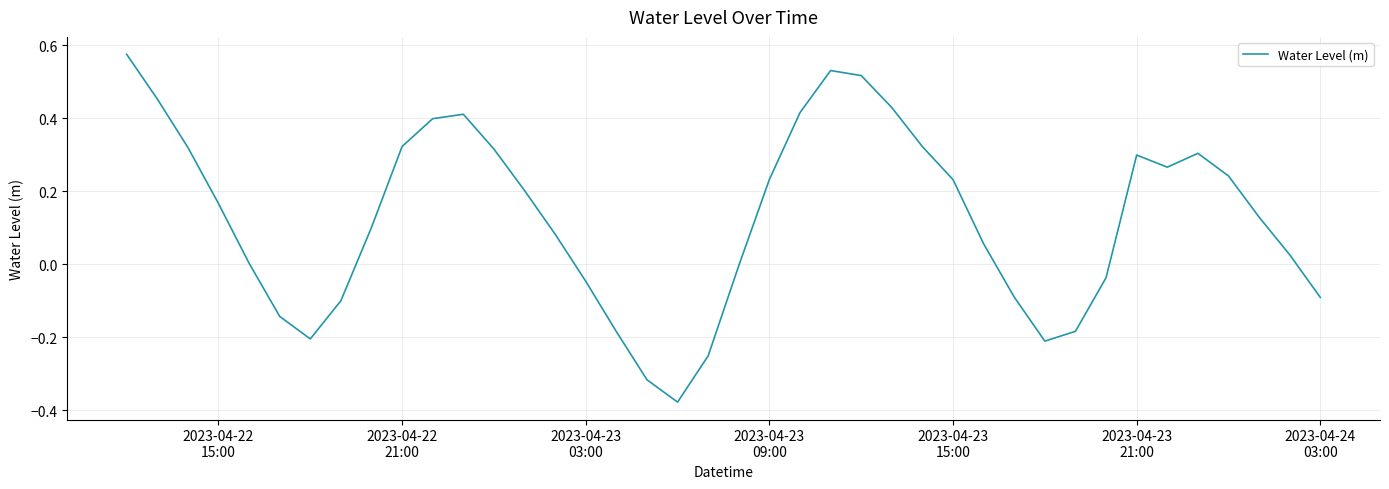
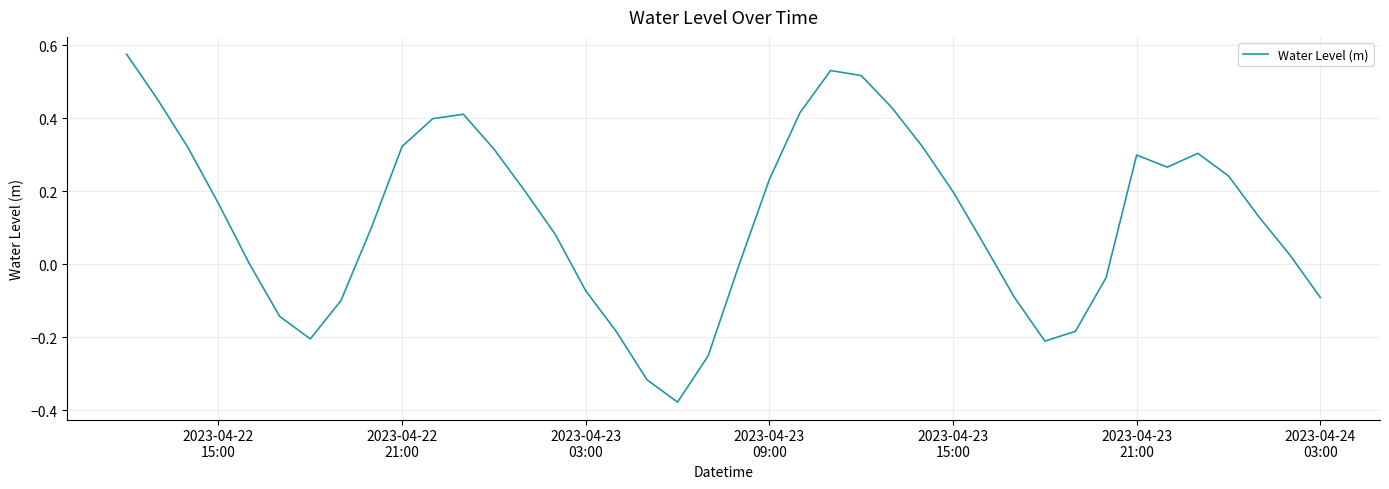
  {
    "2023-04-22 15:00": 0.17,
    "2023-04-22 21:00": 0.32,
-   "2023-04-23 03:00": -0.05,
+   "2023-04-23 03:00": -0.07,
    "2023-04-23 09:00": 0.23,
-   "2023-04-23 15:00": 0.23,
+   "2023-04-23 15:00": 0.20,
    "2023-04-23 21:00": 0.30,
    "2023-04-24 03:00": -0.09
  }
